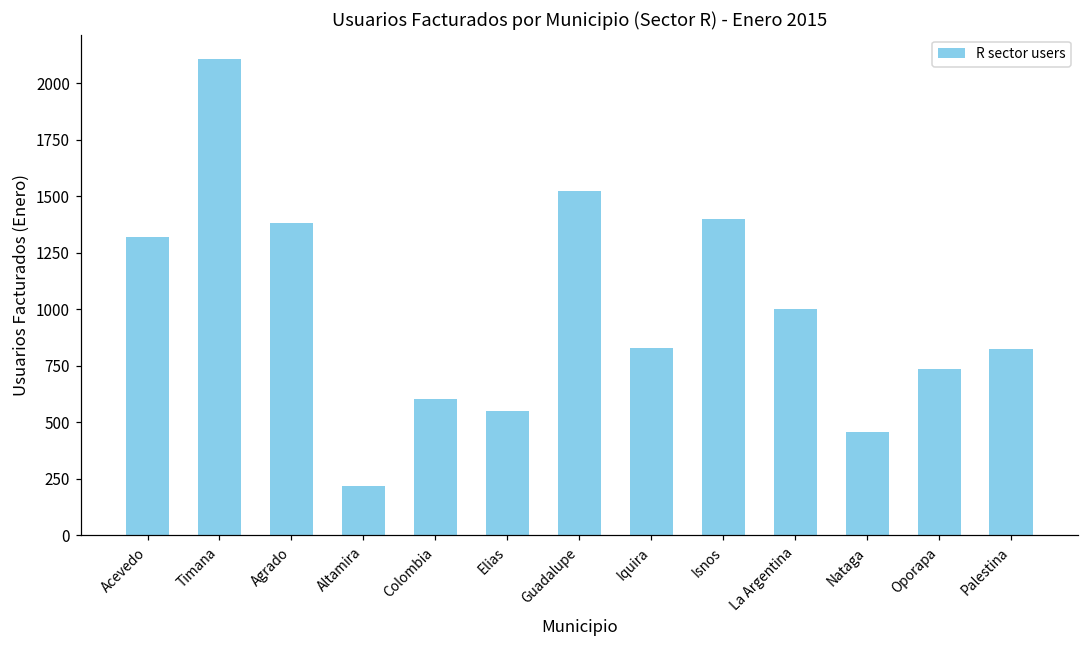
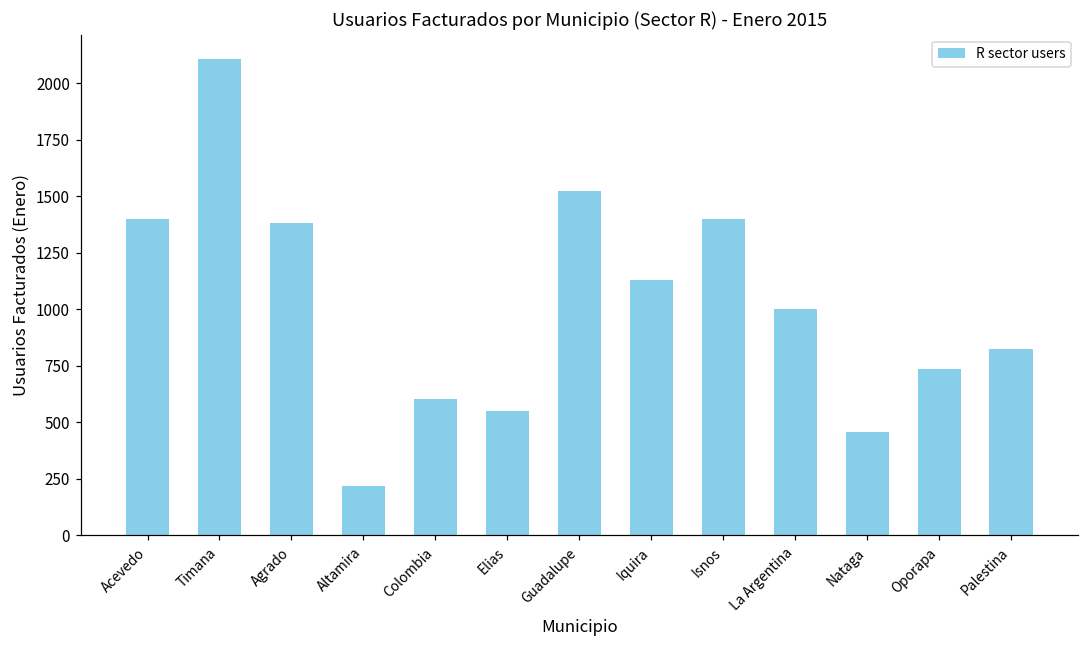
  {
-   "Acevedo": 1320,
+   "Acevedo": 1400,
    "Timana": 2110,
    "Agrado": 1380,
    "Altamira": 220,
    "Colombia": 600,
    "Elias": 550,
    "Guadalupe": 1520,
-   "Iquira": 830,
+   "Iquira": 1130,
    "Isnos": 1400,
    "La Argentina": 1000,
    "Nataga": 460,
    "Oporapa": 740,
    "Palestina": 820
  }
